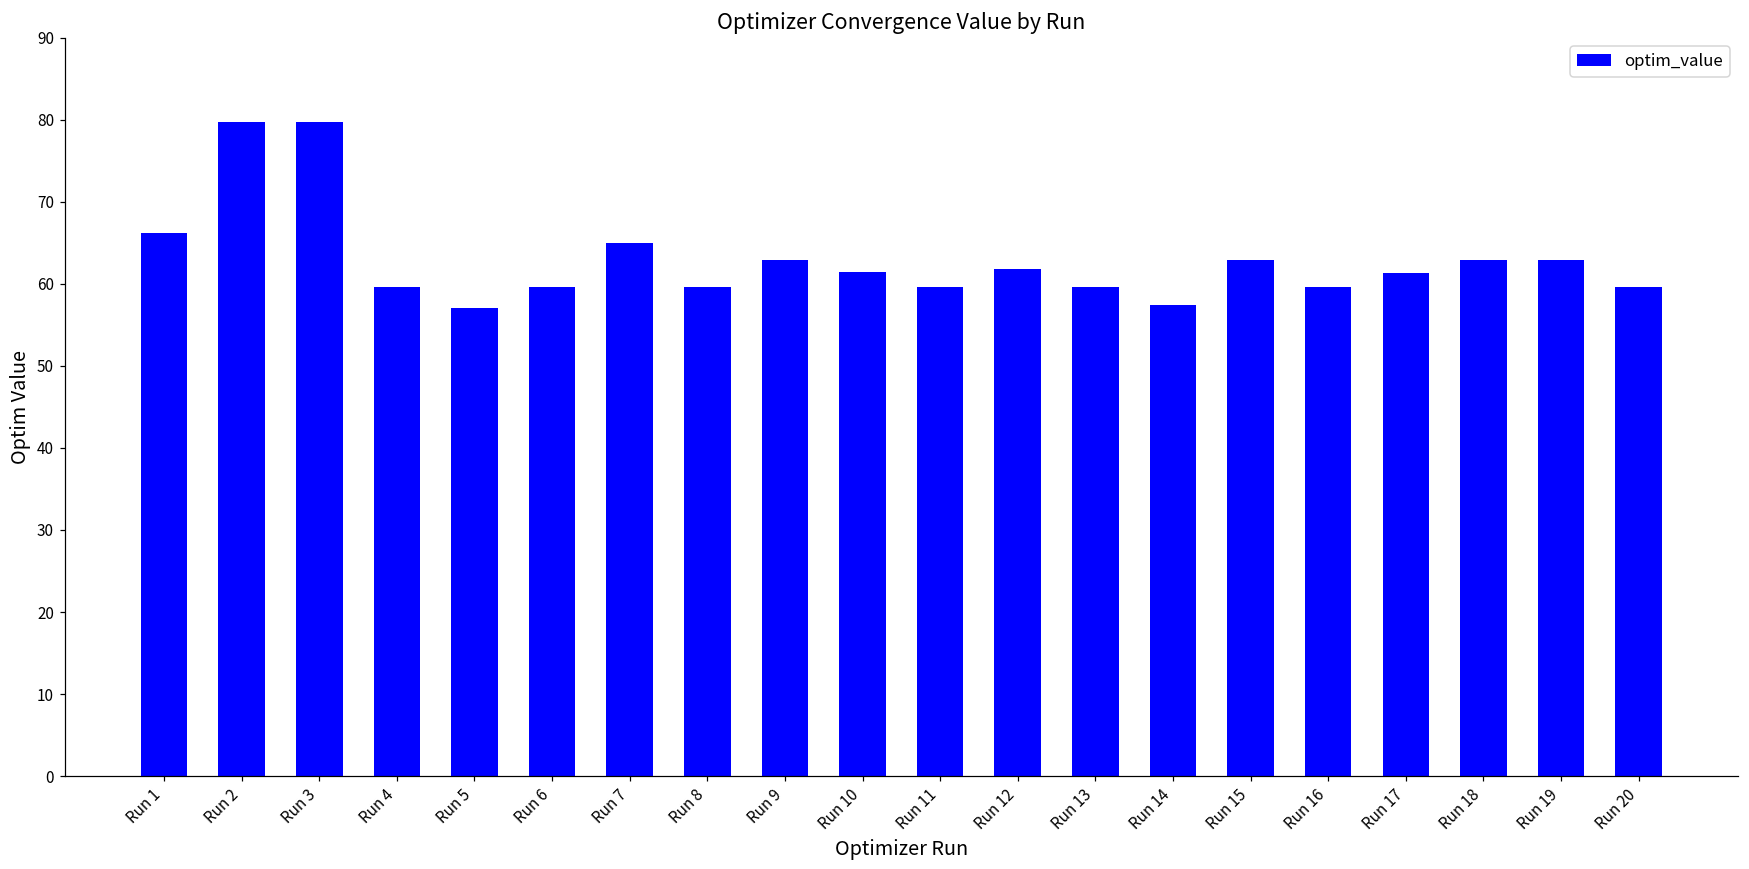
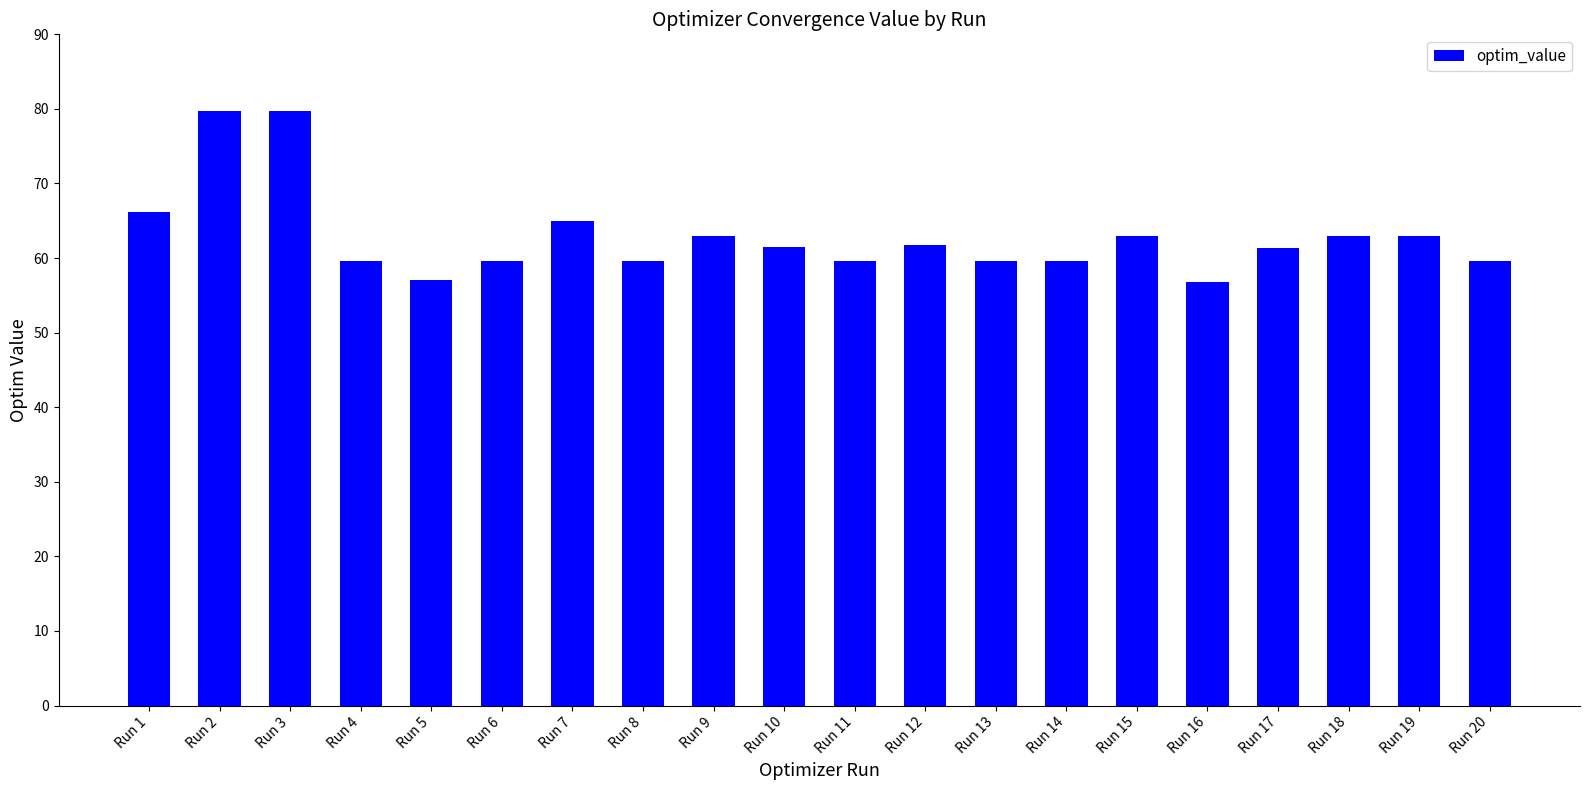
  {
    "Run 1": 66,
    "Run 2": 80,
    "Run 3": 80,
    "Run 4": 60,
    "Run 5": 57,
    "Run 6": 60,
    "Run 7": 65,
    "Run 8": 60,
    "Run 9": 63,
    "Run 10": 61,
    "Run 11": 60,
    "Run 12": 62,
    "Run 13": 60,
-   "Run 14": 57,
+   "Run 14": 60,
    "Run 15": 63,
-   "Run 16": 60,
+   "Run 16": 57,
    "Run 17": 61,
    "Run 18": 63,
    "Run 19": 63,
    "Run 20": 60
  }
